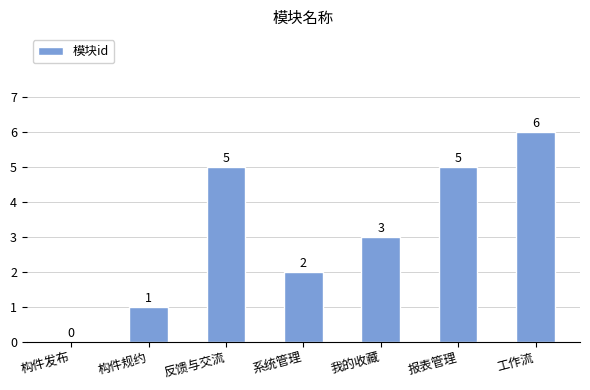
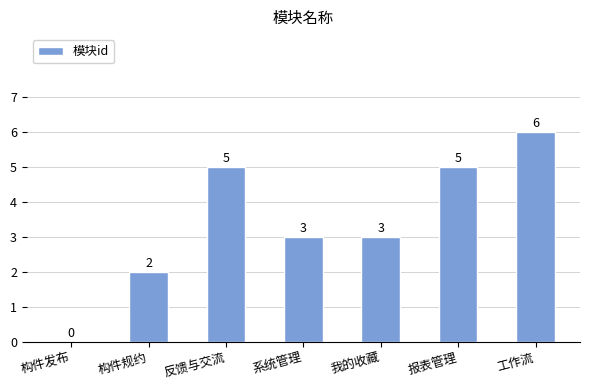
  {
    "构件发布": 0,
-   "构件规约": 1,
+   "构件规约": 2,
    "反馈与交流": 5,
-   "系统管理": 2,
+   "系统管理": 3,
    "我的收藏": 3,
    "报表管理": 5,
    "工作流": 6
  }
